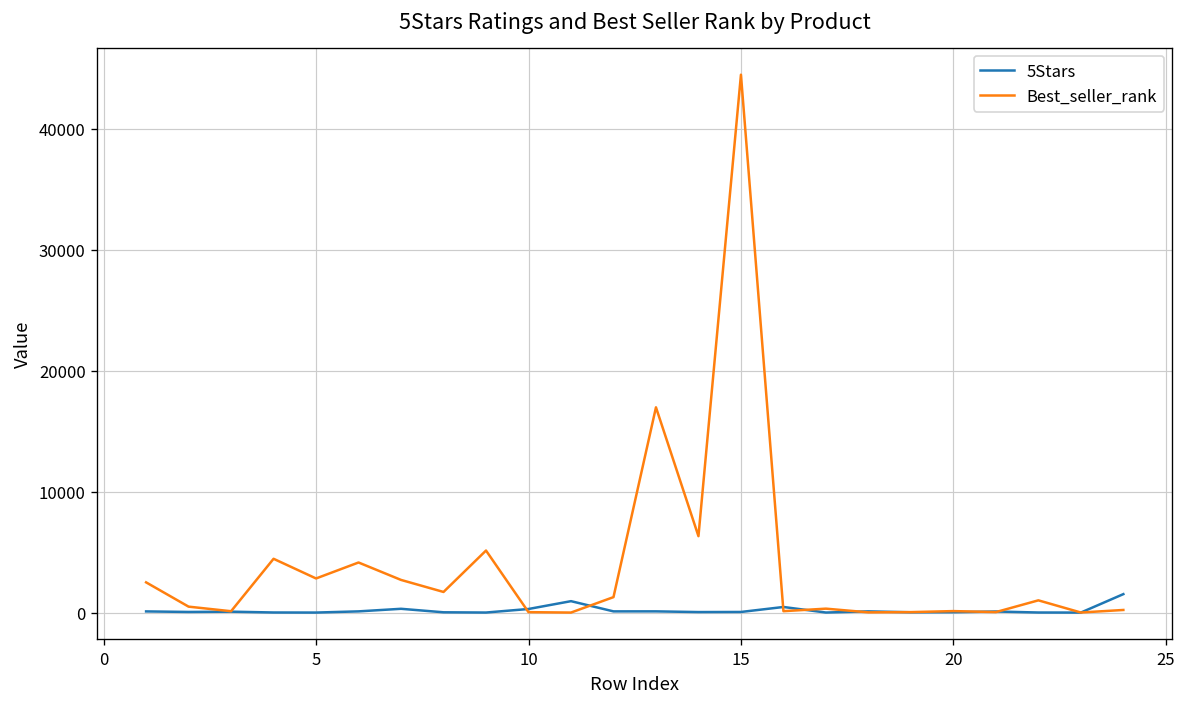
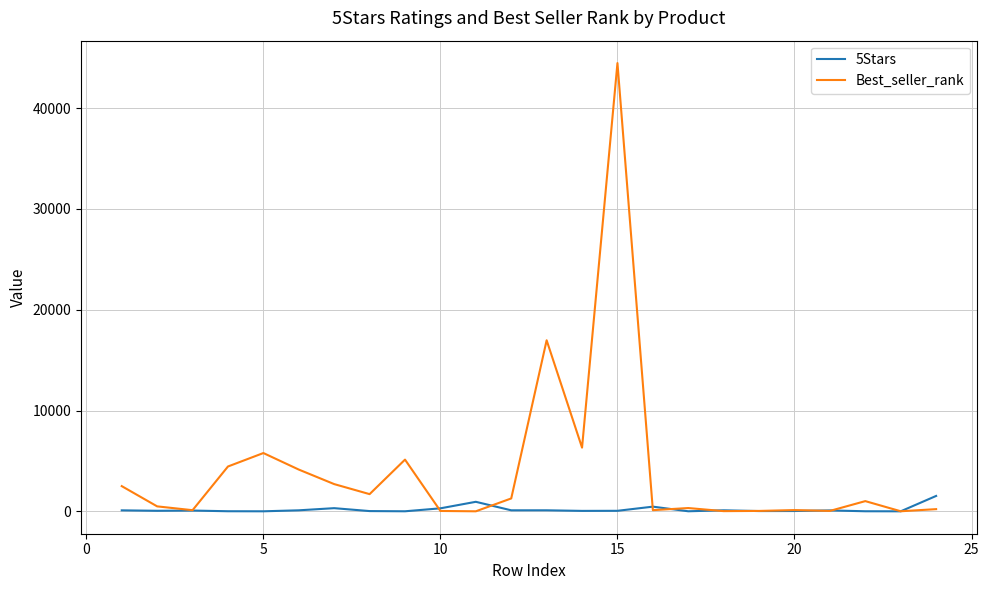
  {
    "5Stars": {
      "5": 0,
      "10": 300,
      "15": 100
    },
    "Best_seller_rank": {
-     "5": 2800,
+     "5": 5800,
      "10": 0,
      "15": 44500
    }
  }
